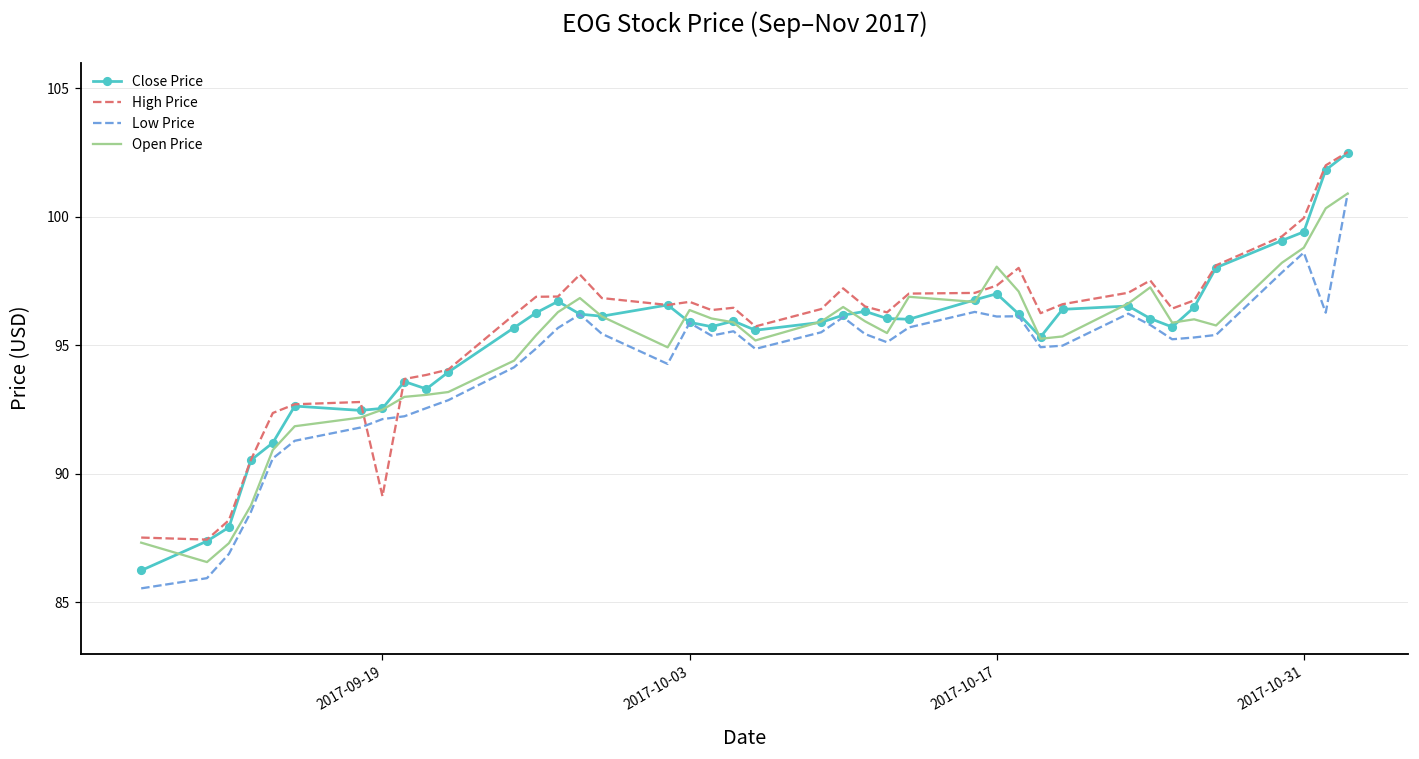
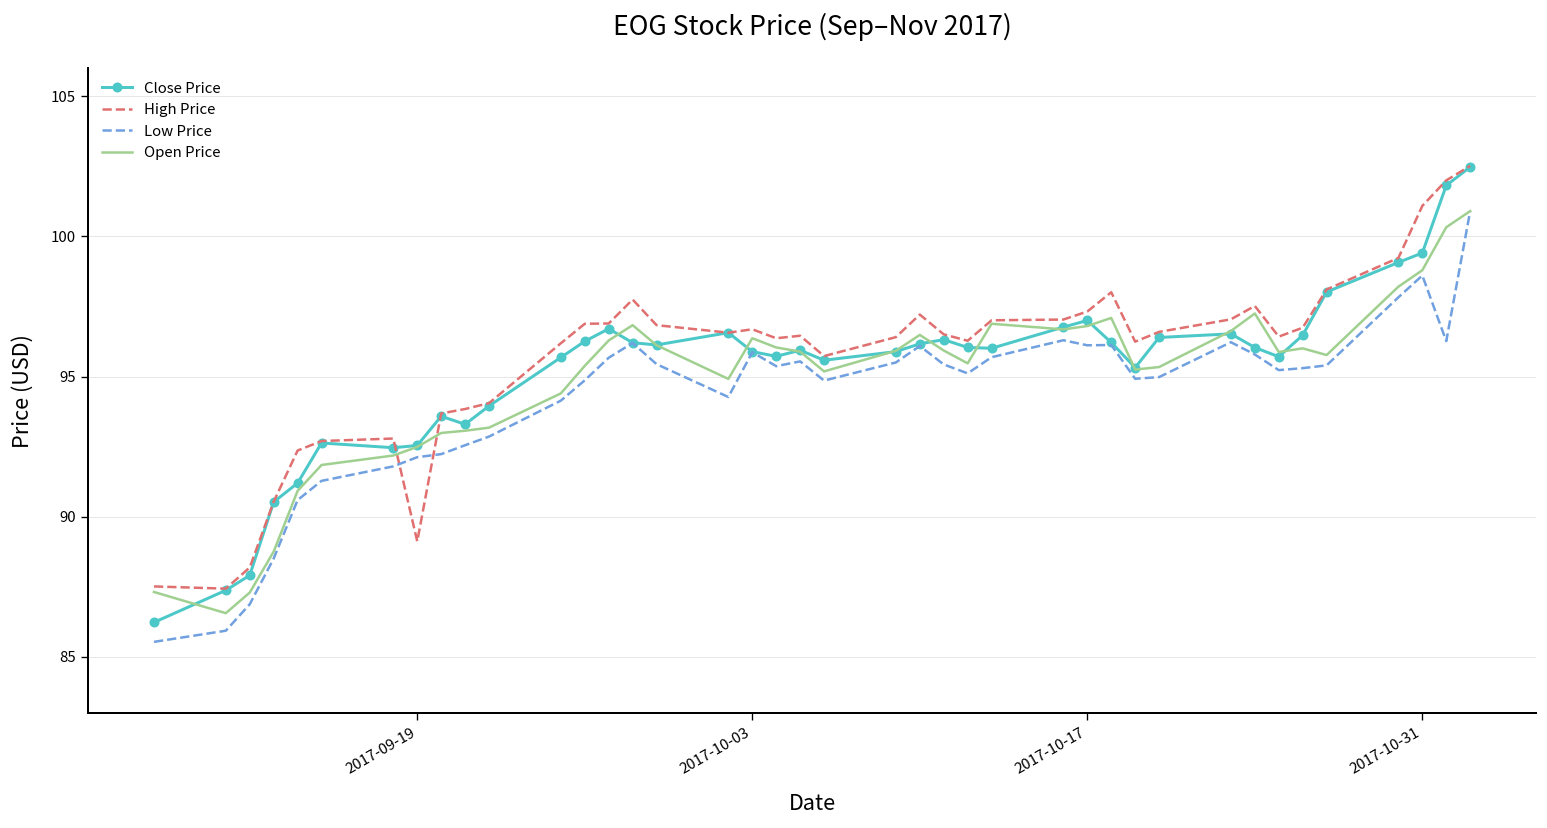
  {
    "High Price": {
      "2017-09-19": 89.1,
      "2017-10-03": 96.7,
      "2017-10-17": 97.3,
-     "2017-10-31": 99.9
+     "2017-10-31": 101.1
    },
    "Open Price": {
      "2017-10-03": 96.4,
-     "2017-10-17": 98.1,
+     "2017-10-17": 96.8,
      "2017-10-31": 98.8
    }
  }
